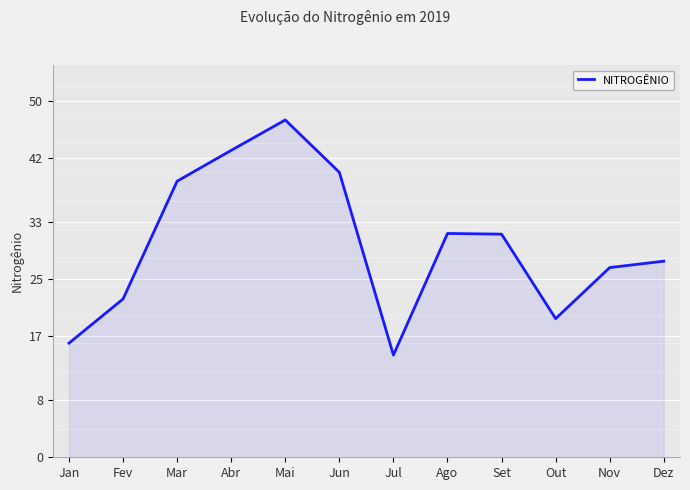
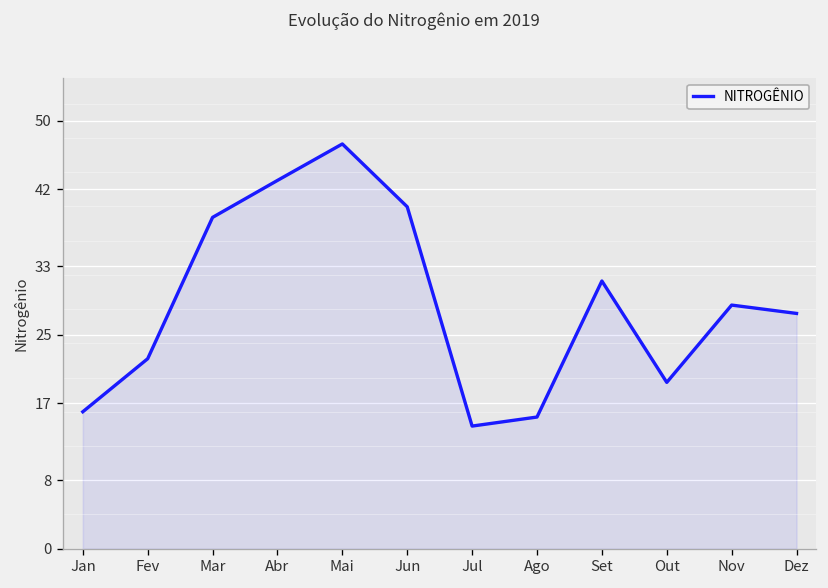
  {
    "Jan": 16,
    "Fev": 22,
    "Mar": 39,
    "Abr": 43,
    "Mai": 47,
    "Jun": 40,
    "Jul": 14,
-   "Ago": 31,
+   "Ago": 15,
    "Set": 31,
    "Out": 19,
-   "Nov": 27,
+   "Nov": 28,
    "Dez": 27
  }
